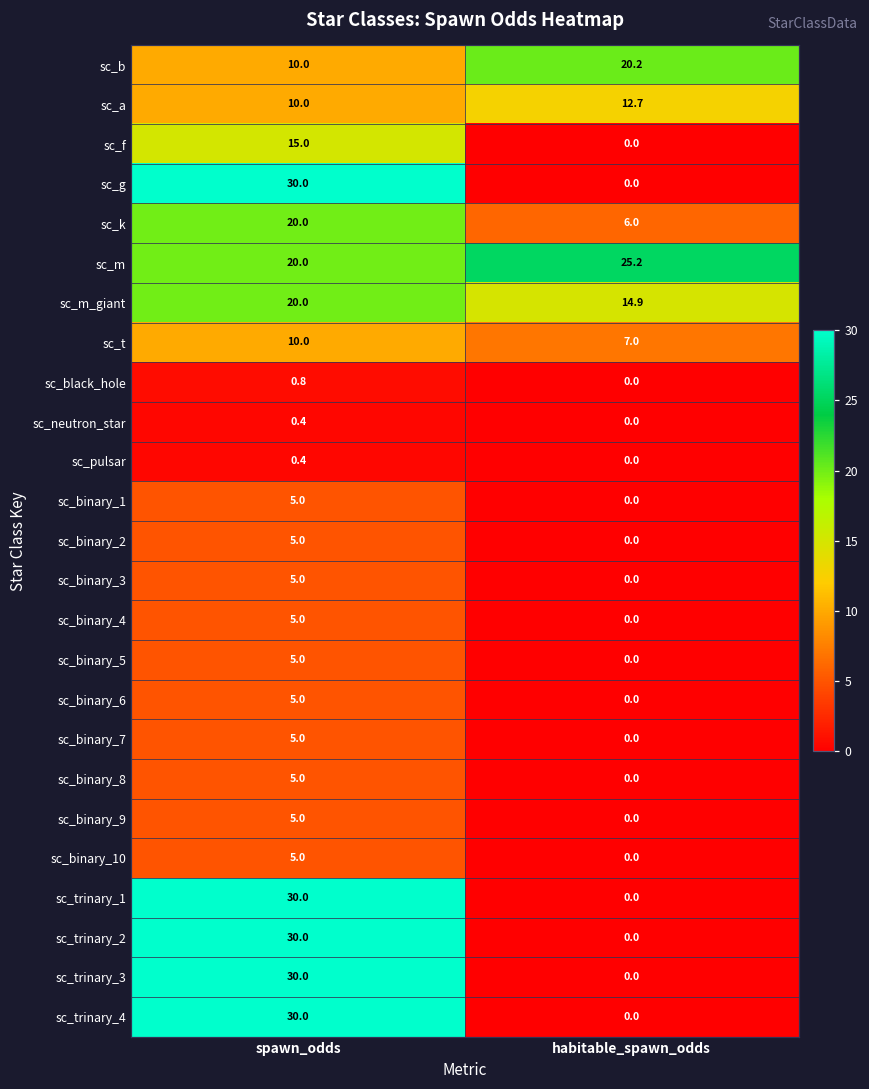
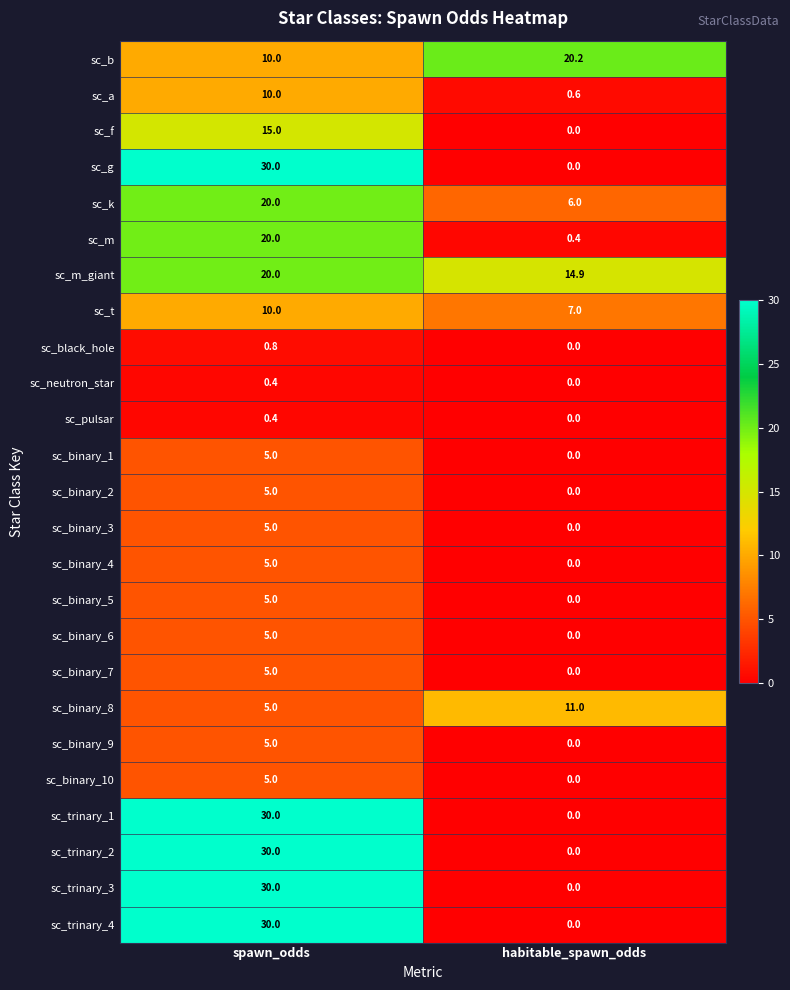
  {
    "sc_b": {
      "spawn_odds": 10.0,
      "habitable_spawn_odds": 20.2
    },
    "sc_a": {
      "spawn_odds": 10.0,
-     "habitable_spawn_odds": 12.7
+     "habitable_spawn_odds": 0.6
    },
    "sc_f": {
      "spawn_odds": 15.0,
      "habitable_spawn_odds": 0.0
    },
    "sc_g": {
      "spawn_odds": 30.0,
      "habitable_spawn_odds": 0.0
    },
    "sc_k": {
      "spawn_odds": 20.0,
      "habitable_spawn_odds": 6.0
    },
    "sc_m": {
      "spawn_odds": 20.0,
-     "habitable_spawn_odds": 25.2
+     "habitable_spawn_odds": 0.4
    },
    "sc_m_giant": {
      "spawn_odds": 20.0,
      "habitable_spawn_odds": 14.9
    },
    "sc_t": {
      "spawn_odds": 10.0,
      "habitable_spawn_odds": 7.0
    },
    "sc_black_hole": {
      "spawn_odds": 0.8,
      "habitable_spawn_odds": 0.0
    },
    "sc_neutron_star": {
      "spawn_odds": 0.4,
      "habitable_spawn_odds": 0.0
    },
    "sc_pulsar": {
      "spawn_odds": 0.4,
      "habitable_spawn_odds": 0.0
    },
    "sc_binary_1": {
      "spawn_odds": 5.0,
      "habitable_spawn_odds": 0.0
    },
    "sc_binary_2": {
      "spawn_odds": 5.0,
      "habitable_spawn_odds": 0.0
    },
    "sc_binary_3": {
      "spawn_odds": 5.0,
      "habitable_spawn_odds": 0.0
    },
    "sc_binary_4": {
      "spawn_odds": 5.0,
      "habitable_spawn_odds": 0.0
    },
    "sc_binary_5": {
      "spawn_odds": 5.0,
      "habitable_spawn_odds": 0.0
    },
    "sc_binary_6": {
      "spawn_odds": 5.0,
      "habitable_spawn_odds": 0.0
    },
    "sc_binary_7": {
      "spawn_odds": 5.0,
      "habitable_spawn_odds": 0.0
    },
    "sc_binary_8": {
      "spawn_odds": 5.0,
-     "habitable_spawn_odds": 0.0
+     "habitable_spawn_odds": 11.0
    },
    "sc_binary_9": {
      "spawn_odds": 5.0,
      "habitable_spawn_odds": 0.0
    },
    "sc_binary_10": {
      "spawn_odds": 5.0,
      "habitable_spawn_odds": 0.0
    },
    "sc_trinary_1": {
      "spawn_odds": 30.0,
      "habitable_spawn_odds": 0.0
    },
    "sc_trinary_2": {
      "spawn_odds": 30.0,
      "habitable_spawn_odds": 0.0
    },
    "sc_trinary_3": {
      "spawn_odds": 30.0,
      "habitable_spawn_odds": 0.0
    },
    "sc_trinary_4": {
      "spawn_odds": 30.0,
      "habitable_spawn_odds": 0.0
    }
  }
